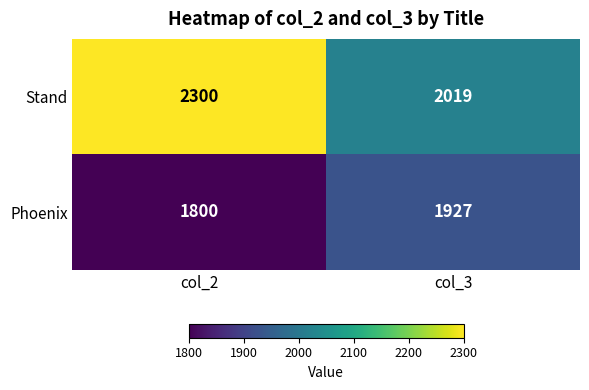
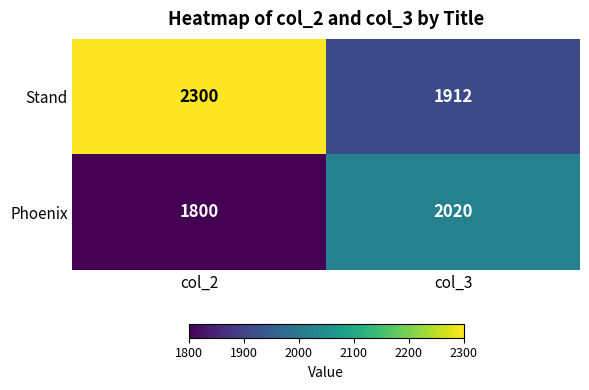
  {
    "Stand": {
      "col_2": 2300,
-     "col_3": 2019
+     "col_3": 1912
    },
    "Phoenix": {
      "col_2": 1800,
-     "col_3": 1927
+     "col_3": 2020
    }
  }
